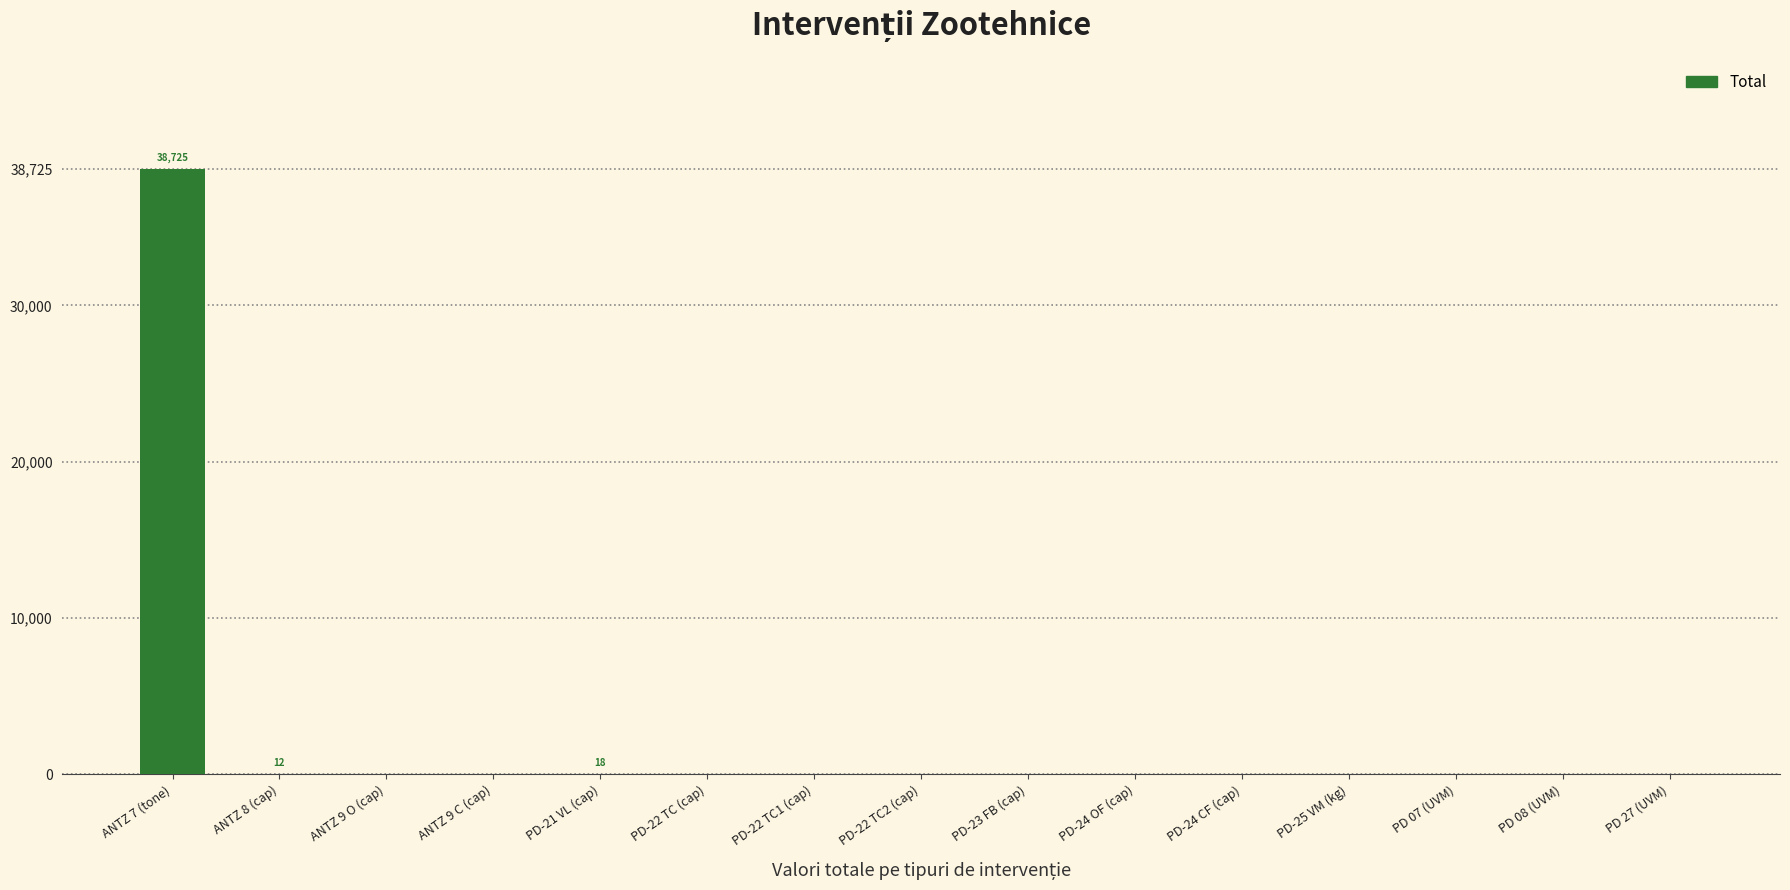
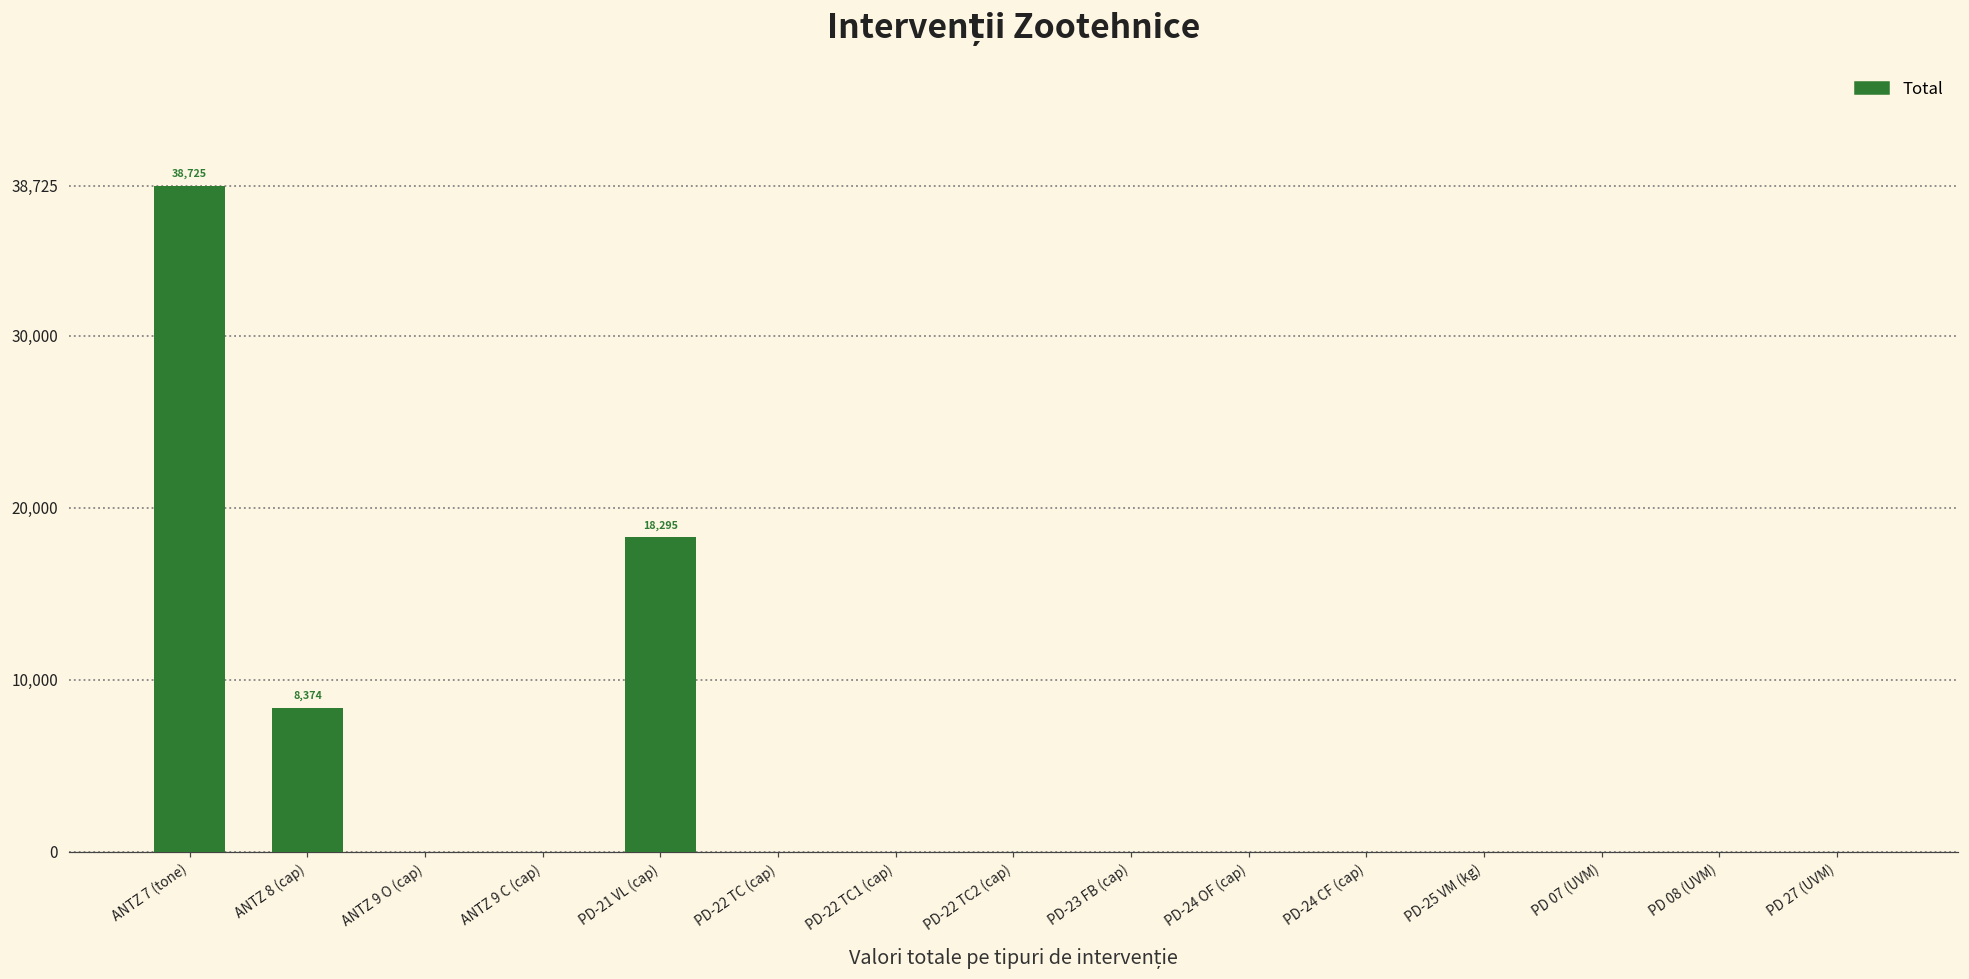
  {
    "ANTZ 7 (tone)": "38,725",
-   "ANTZ 8 (cap)": "12",
-   "PD-21 VL (cap)": "18"
+   "ANTZ 8 (cap)": "8,374",
+   "PD-21 VL (cap)": "18,295"
  }
